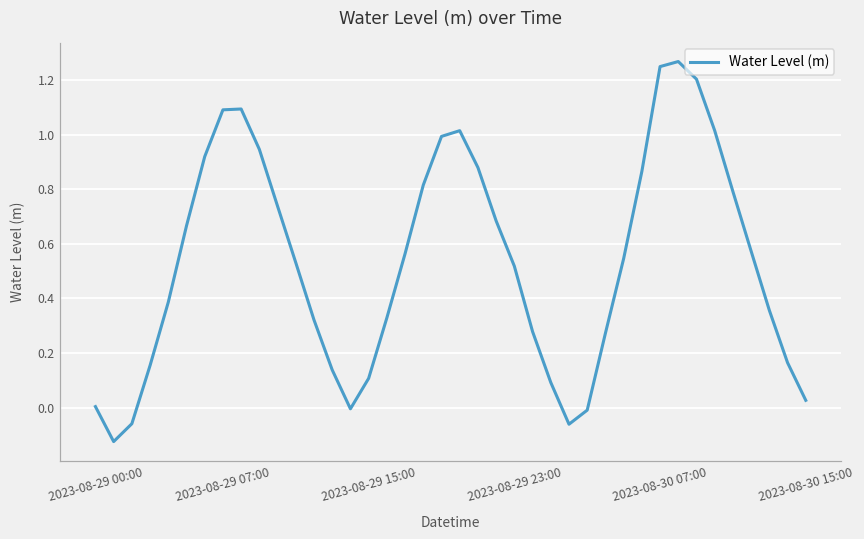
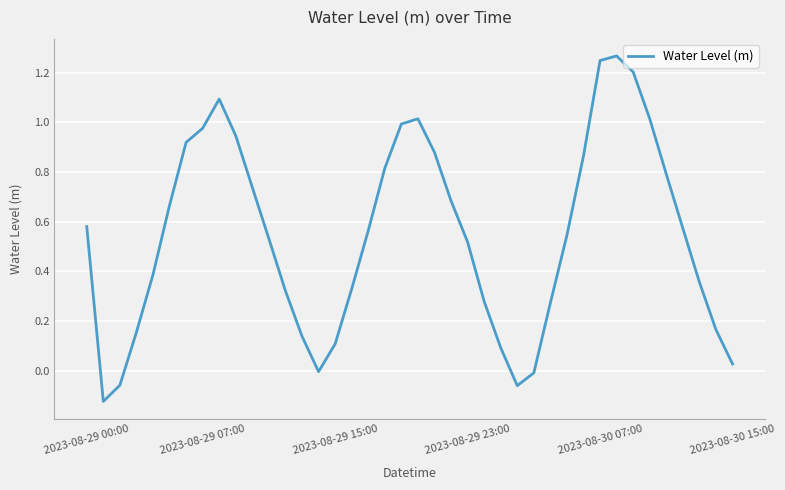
  {
-   "2023-08-29 00:00": 0.00,
-   "2023-08-29 07:00": 1.09,
+   "2023-08-29 00:00": 0.58,
+   "2023-08-29 07:00": 0.98,
    "2023-08-29 15:00": 0.11,
    "2023-08-29 23:00": 0.52,
    "2023-08-30 07:00": 1.25,
    "2023-08-30 15:00": 0.03
  }
